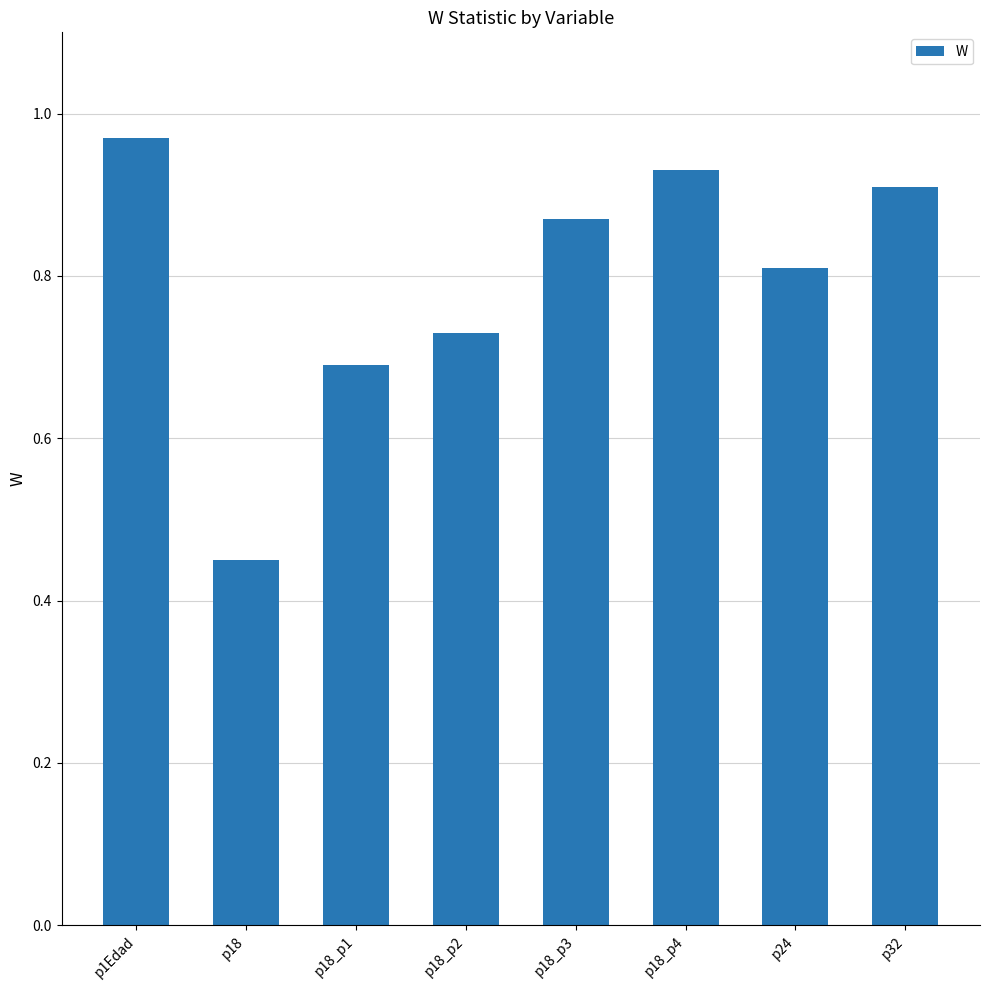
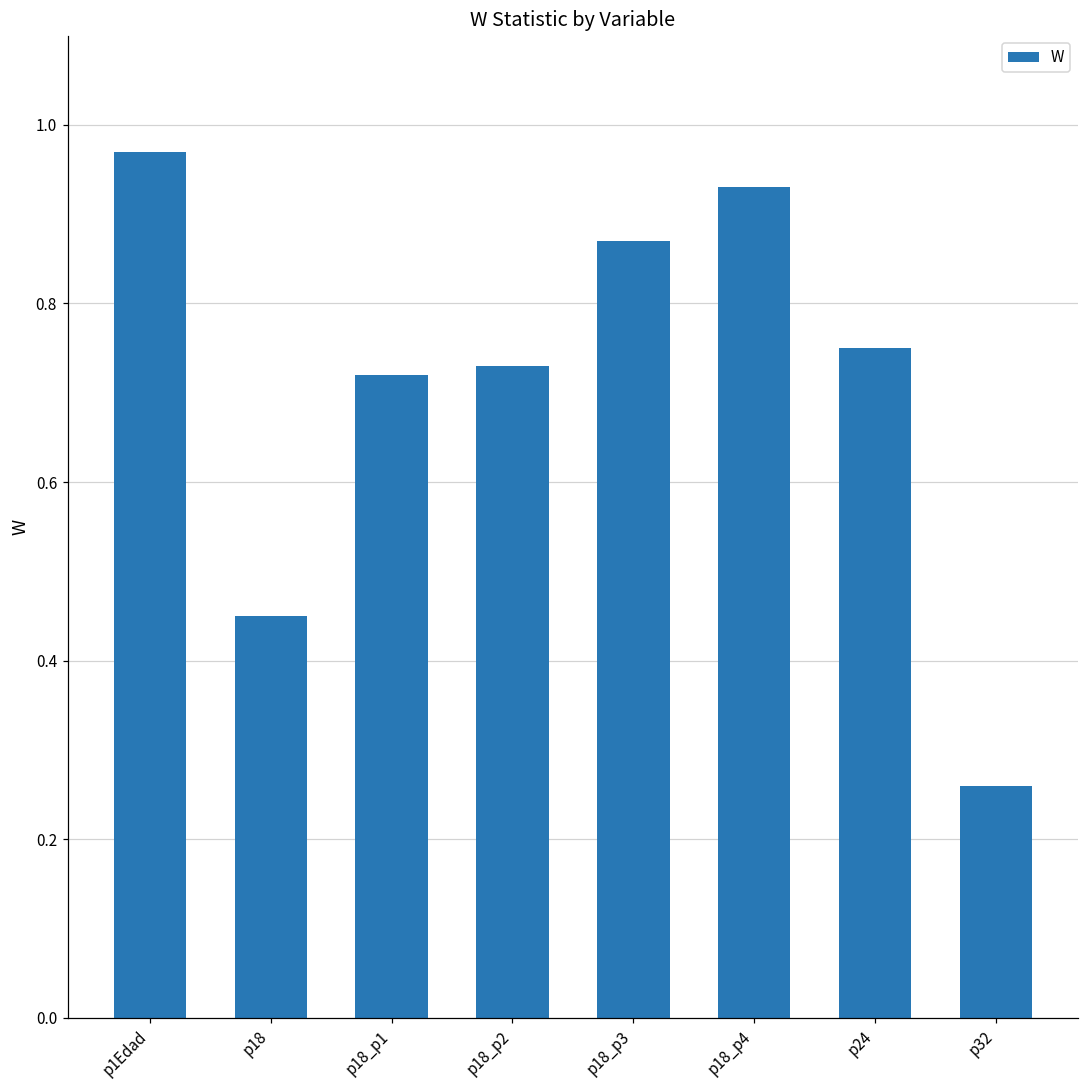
  {
    "p1Edad": 0.97,
    "p18": 0.45,
-   "p18_p1": 0.69,
+   "p18_p1": 0.72,
    "p18_p2": 0.73,
    "p18_p3": 0.87,
    "p18_p4": 0.93,
-   "p24": 0.81,
-   "p32": 0.91
+   "p24": 0.75,
+   "p32": 0.26
  }
